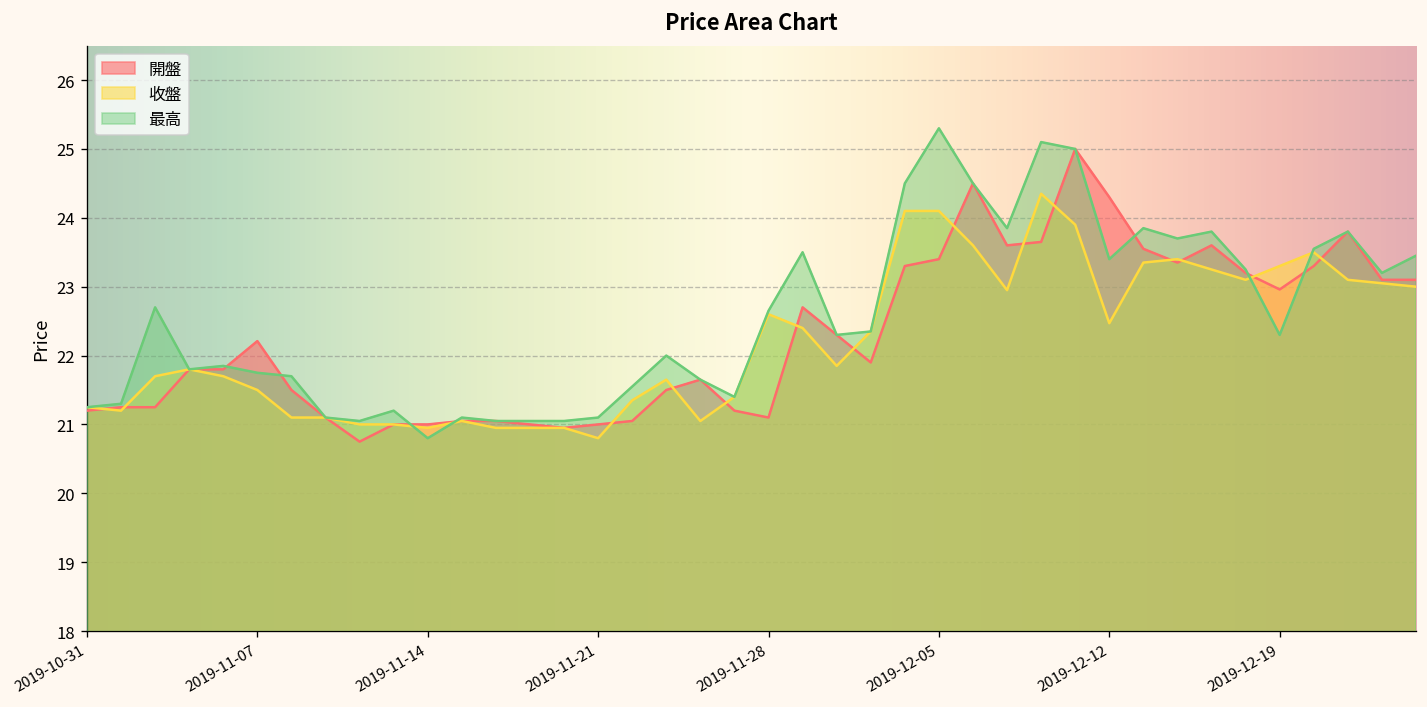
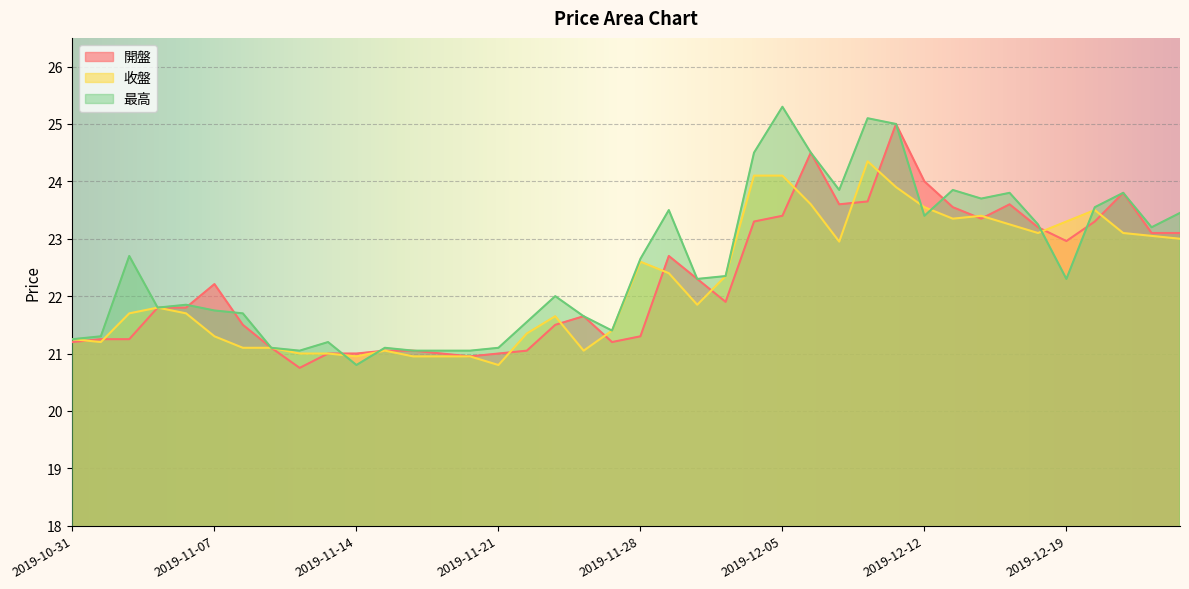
  {
    "開盤": {
      "2019-10-31": 21.2,
      "2019-11-07": 22.2,
      "2019-11-14": 21.0,
      "2019-11-21": 21.0,
-     "2019-11-28": 21.1,
+     "2019-11-28": 21.3,
      "2019-12-05": 23.4,
-     "2019-12-12": 24.3,
+     "2019-12-12": 24.0,
      "2019-12-19": 23.0
    },
    "收盤": {
-     "2019-11-07": 21.5,
+     "2019-11-07": 21.3,
      "2019-11-14": 21.0,
      "2019-11-21": 20.8,
      "2019-11-28": 22.6,
      "2019-12-05": 24.1,
-     "2019-12-12": 22.5,
+     "2019-12-12": 23.6,
      "2019-12-19": 23.3
    },
    "最高": {
      "2019-11-07": 21.8,
      "2019-11-14": 20.8,
      "2019-11-21": 21.1,
      "2019-11-28": 22.7,
      "2019-12-05": 25.3,
      "2019-12-12": 23.4,
      "2019-12-19": 22.3
    }
  }
